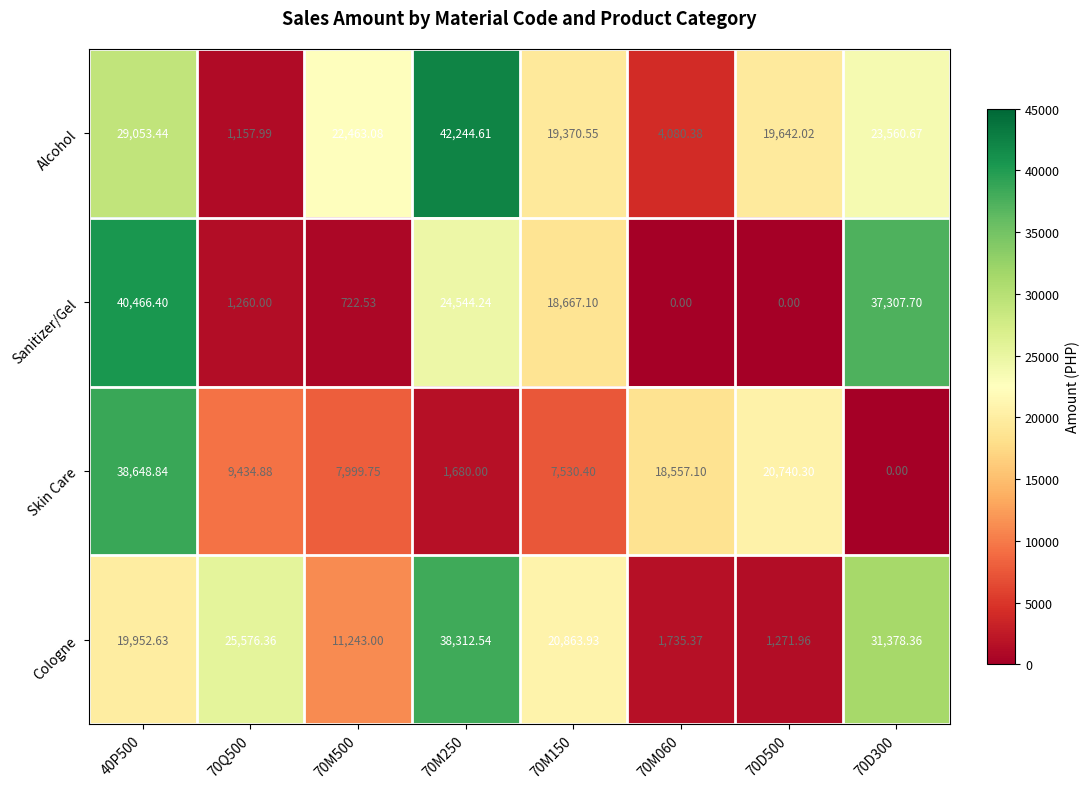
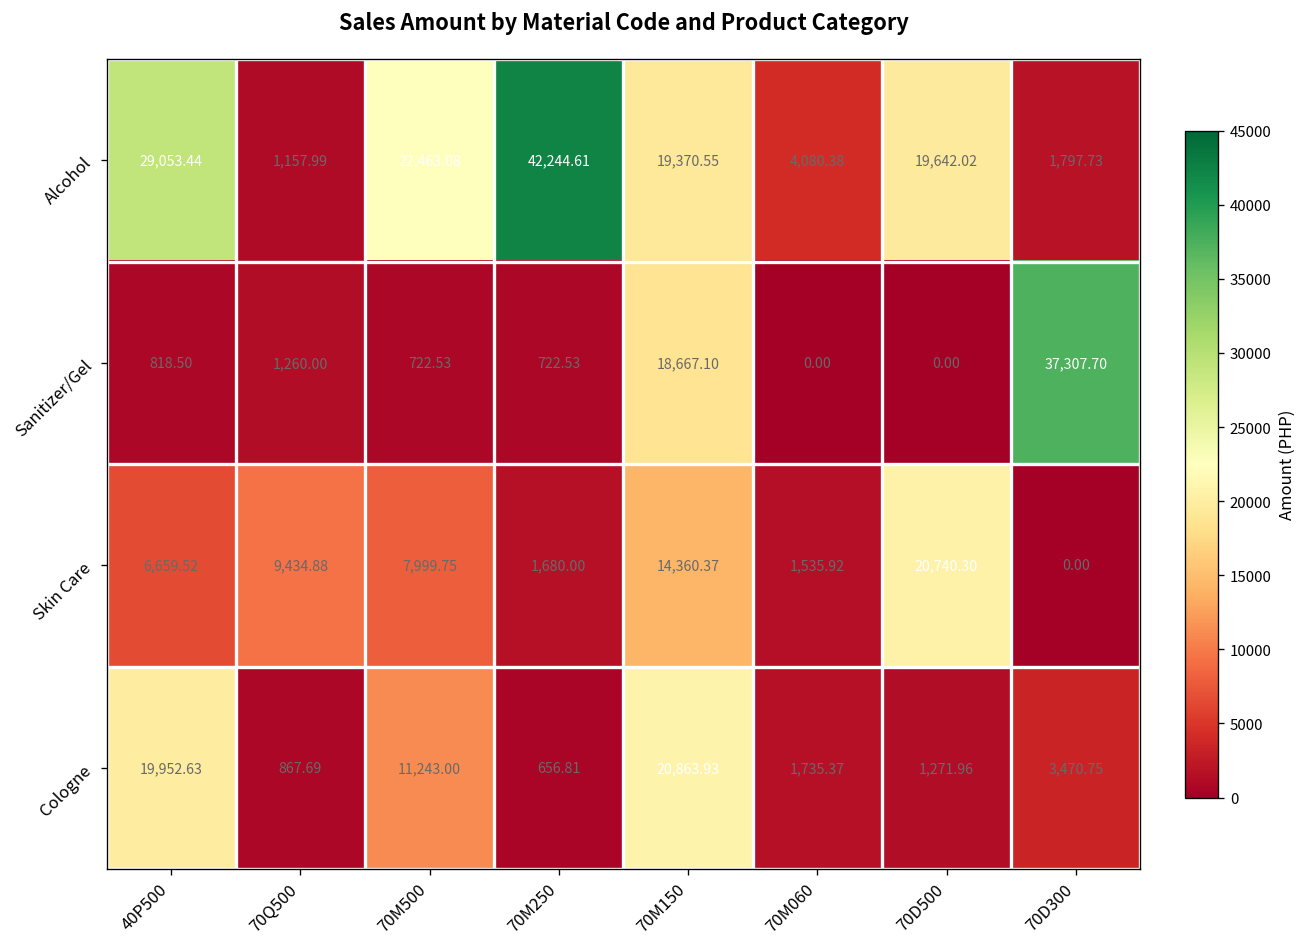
  {
    "Alcohol": {
      "40P500": "29,053.44",
      "70Q500": "1,157.99",
      "70M500": "22,463.08",
      "70M250": "42,244.61",
      "70M150": "19,370.55",
      "70M060": "4,080.38",
      "70D500": "19,642.02",
-     "70D300": "23,560.67"
+     "70D300": "1,797.73"
    },
    "Sanitizer/Gel": {
-     "40P500": "40,466.40",
+     "40P500": "818.50",
      "70Q500": "1,260.00",
      "70M500": "722.53",
-     "70M250": "24,544.24",
+     "70M250": "722.53",
      "70M150": "18,667.10",
      "70M060": "0.00",
      "70D500": "0.00",
      "70D300": "37,307.70"
    },
    "Skin Care": {
-     "40P500": "38,648.84",
+     "40P500": "6,659.52",
      "70Q500": "9,434.88",
      "70M500": "7,999.75",
      "70M250": "1,680.00",
-     "70M150": "7,530.40",
-     "70M060": "18,557.10",
+     "70M150": "14,360.37",
+     "70M060": "1,535.92",
      "70D500": "20,740.30",
      "70D300": "0.00"
    },
    "Cologne": {
      "40P500": "19,952.63",
-     "70Q500": "25,576.36",
+     "70Q500": "867.69",
      "70M500": "11,243.00",
-     "70M250": "38,312.54",
+     "70M250": "656.81",
      "70M150": "20,863.93",
      "70M060": "1,735.37",
      "70D500": "1,271.96",
-     "70D300": "31,378.36"
+     "70D300": "3,470.75"
    }
  }
